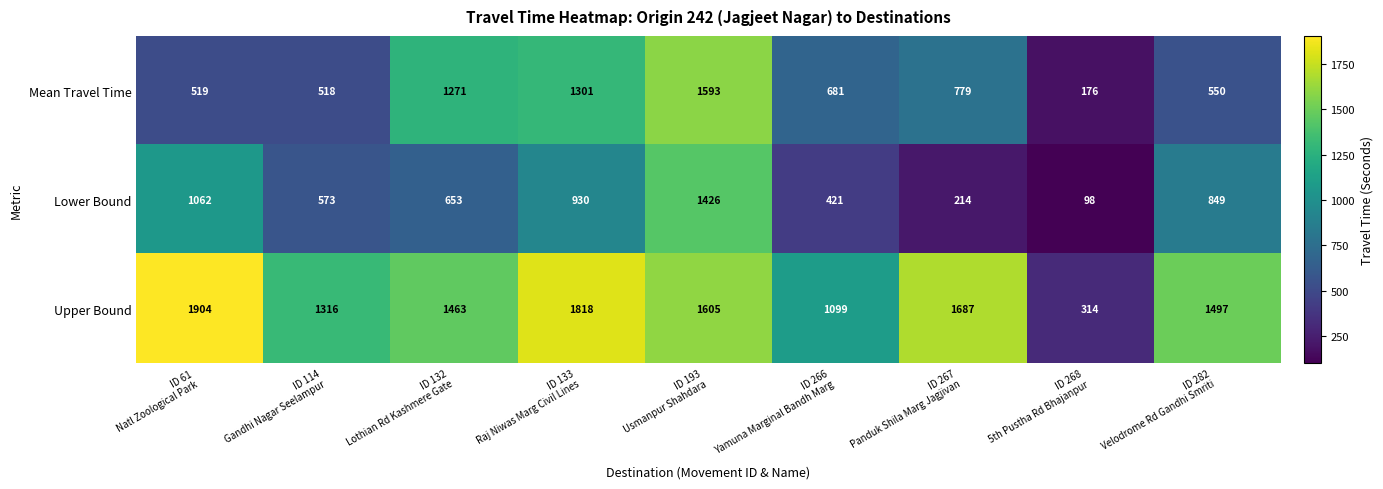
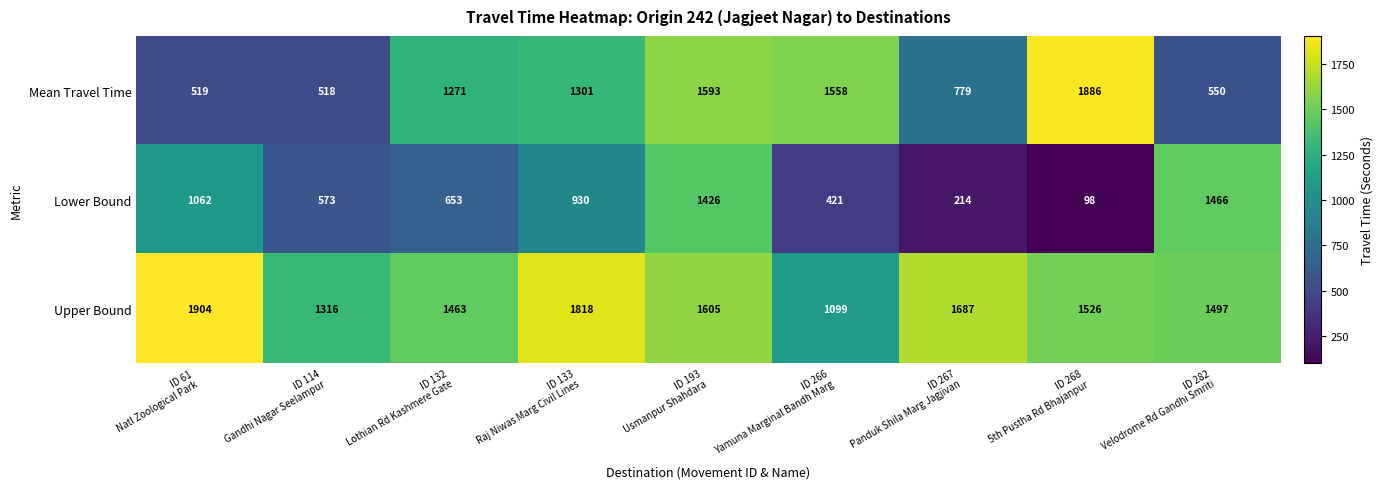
  {
    "Mean Travel Time": {
      "ID 61 Natl Zoological Park": 519,
      "ID 114 Gandhi Nagar Seelampur": 518,
      "ID 132 Lothian Rd Kashmere Gate": 1271,
      "ID 133 Raj Niwas Marg Civil Lines": 1301,
      "ID 193 Usmanpur Shahdara": 1593,
-     "ID 266 Yamuna Marginal Bandh Marg": 681,
+     "ID 266 Yamuna Marginal Bandh Marg": 1558,
      "ID 267 Panduk Shila Marg Jagjivan": 779,
-     "ID 268 5th Pustha Rd Bhajanpur": 176,
+     "ID 268 5th Pustha Rd Bhajanpur": 1886,
      "ID 282 Velodrome Rd Gandhi Smriti": 550
    },
    "Lower Bound": {
      "ID 61 Natl Zoological Park": 1062,
      "ID 114 Gandhi Nagar Seelampur": 573,
      "ID 132 Lothian Rd Kashmere Gate": 653,
      "ID 133 Raj Niwas Marg Civil Lines": 930,
      "ID 193 Usmanpur Shahdara": 1426,
      "ID 266 Yamuna Marginal Bandh Marg": 421,
      "ID 267 Panduk Shila Marg Jagjivan": 214,
      "ID 268 5th Pustha Rd Bhajanpur": 98,
-     "ID 282 Velodrome Rd Gandhi Smriti": 849
+     "ID 282 Velodrome Rd Gandhi Smriti": 1466
    },
    "Upper Bound": {
      "ID 61 Natl Zoological Park": 1904,
      "ID 114 Gandhi Nagar Seelampur": 1316,
      "ID 132 Lothian Rd Kashmere Gate": 1463,
      "ID 133 Raj Niwas Marg Civil Lines": 1818,
      "ID 193 Usmanpur Shahdara": 1605,
      "ID 266 Yamuna Marginal Bandh Marg": 1099,
      "ID 267 Panduk Shila Marg Jagjivan": 1687,
-     "ID 268 5th Pustha Rd Bhajanpur": 314,
+     "ID 268 5th Pustha Rd Bhajanpur": 1526,
      "ID 282 Velodrome Rd Gandhi Smriti": 1497
    }
  }
